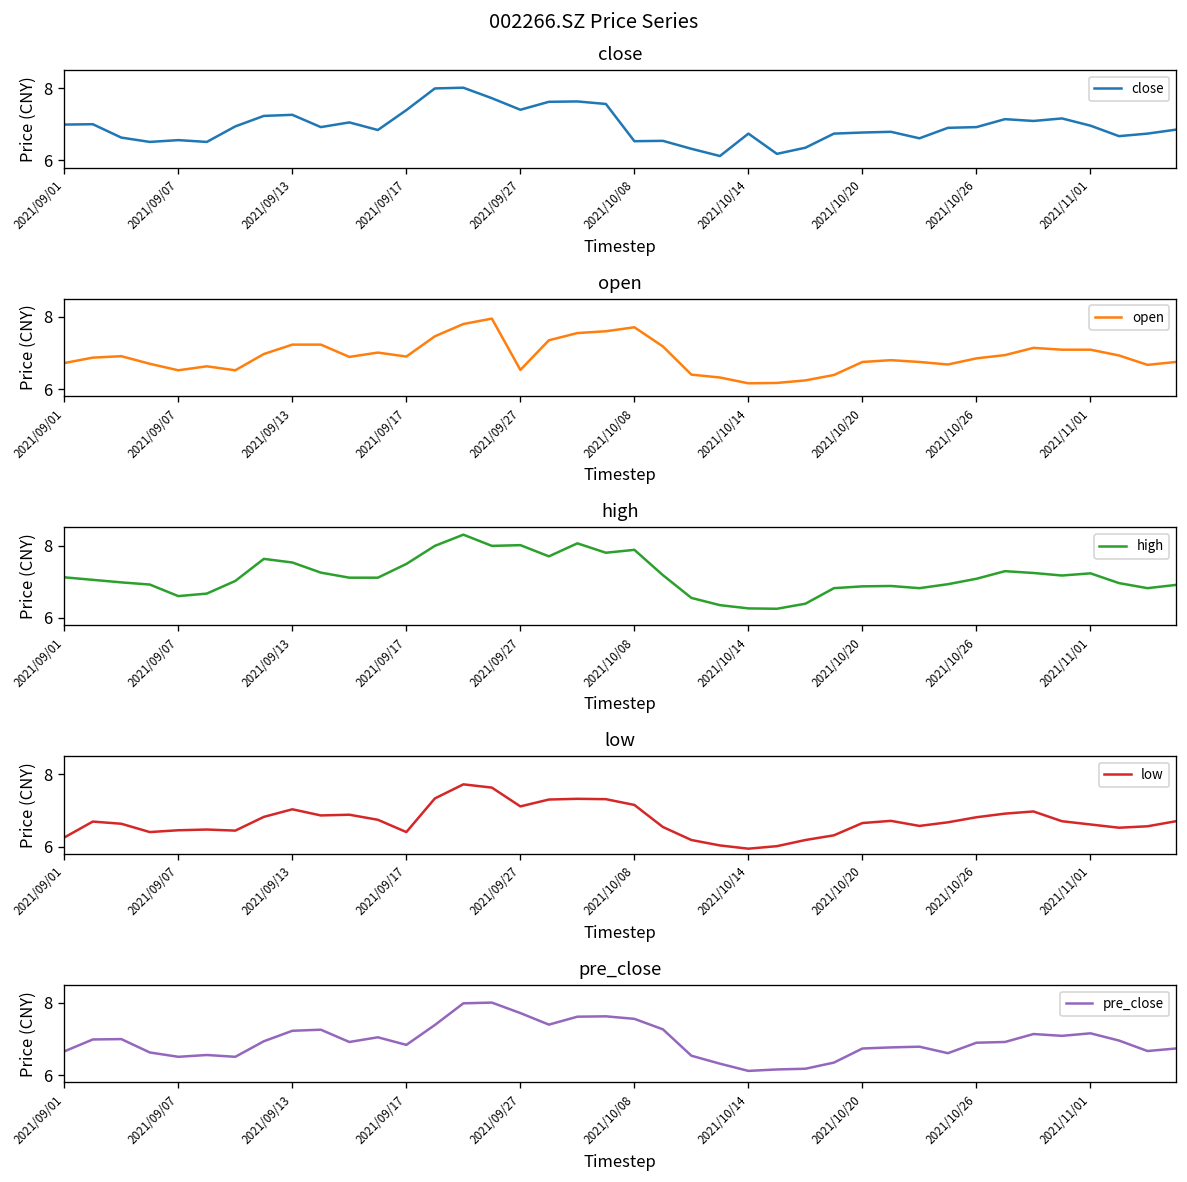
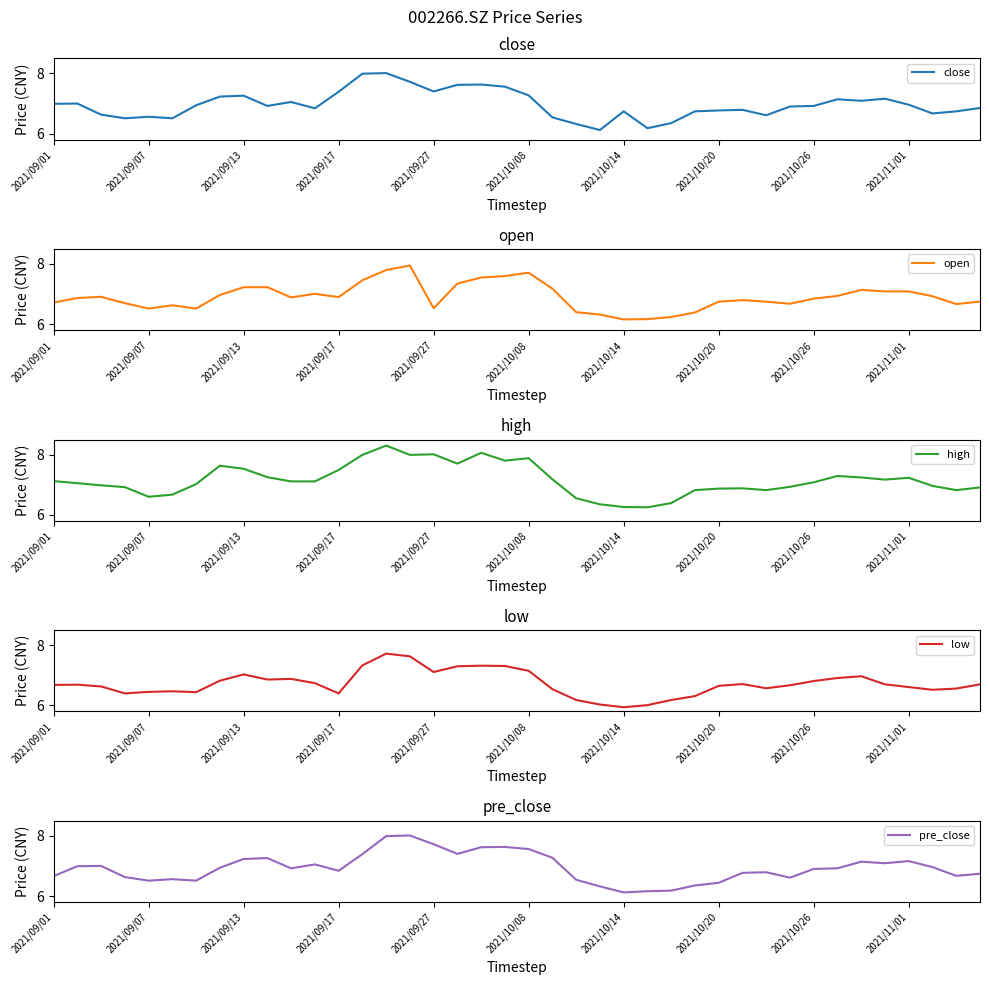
  {
    "close": {
      "2021/09/01": 7.0,
      "2021/09/07": 6.6,
      "2021/09/13": 7.3,
      "2021/09/17": 7.4,
      "2021/09/27": 7.4,
-     "2021/10/08": 6.5,
+     "2021/10/08": 7.3,
      "2021/10/14": 6.7,
      "2021/10/20": 6.8,
      "2021/10/26": 6.9,
      "2021/11/01": 7.0
    },
    "open": {
      "2021/09/01": 6.7,
      "2021/09/07": 6.5,
      "2021/09/13": 7.2,
      "2021/09/17": 6.9,
      "2021/09/27": 6.5,
      "2021/10/08": 7.7,
      "2021/10/14": 6.2,
      "2021/10/20": 6.8,
      "2021/10/26": 6.9,
      "2021/11/01": 7.1
    },
    "high": {
      "2021/09/01": 7.1,
      "2021/09/07": 6.6,
      "2021/09/13": 7.5,
      "2021/09/17": 7.5,
      "2021/09/27": 8.0,
      "2021/10/08": 7.9,
      "2021/10/14": 6.3,
      "2021/10/20": 6.9,
      "2021/10/26": 7.1,
      "2021/11/01": 7.2
    },
    "low": {
-     "2021/09/01": 6.3,
+     "2021/09/01": 6.7,
      "2021/09/07": 6.5,
      "2021/09/13": 7.0,
      "2021/09/17": 6.4,
      "2021/09/27": 7.1,
      "2021/10/08": 7.2,
      "2021/10/14": 5.9,
      "2021/10/20": 6.7,
      "2021/10/26": 6.8,
      "2021/11/01": 6.6
    },
    "pre_close": {
      "2021/09/01": 6.7,
      "2021/09/07": 6.5,
      "2021/09/13": 7.2,
      "2021/09/17": 6.8,
      "2021/09/27": 7.7,
      "2021/10/08": 7.6,
      "2021/10/14": 6.1,
-     "2021/10/20": 6.7,
+     "2021/10/20": 6.4,
      "2021/10/26": 6.9,
      "2021/11/01": 7.2
    }
  }
